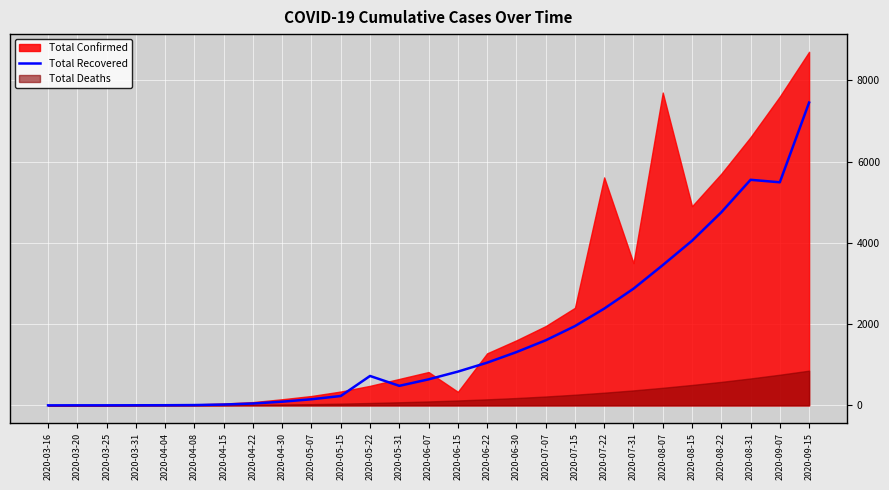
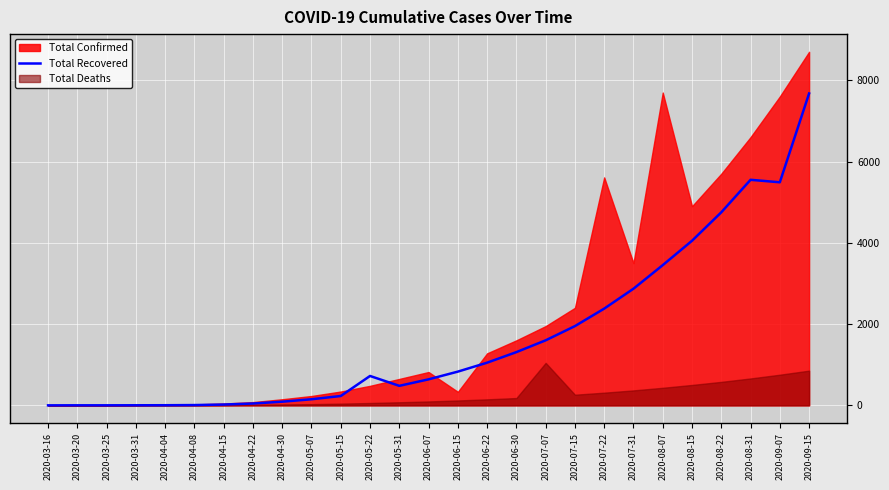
  {
    "Total Recovered": {
      "2020-05-07": 200,
      "2020-05-15": 200,
      "2020-05-22": 700,
      "2020-05-31": 500,
      "2020-06-07": 600,
      "2020-06-15": 800,
      "2020-06-22": 1100,
      "2020-06-30": 1300,
      "2020-07-07": 1600,
      "2020-07-15": 2000,
      "2020-07-22": 2400,
      "2020-07-31": 2900,
      "2020-08-07": 3500,
      "2020-08-15": 4100,
      "2020-08-22": 4800,
      "2020-08-31": 5600,
      "2020-09-07": 5500,
-     "2020-09-15": 7500
+     "2020-09-15": 7700
    },
    "Total Confirmed": {
      "2020-05-07": 200,
      "2020-05-15": 300,
      "2020-05-22": 500,
      "2020-05-31": 700,
      "2020-06-07": 800,
      "2020-06-15": 300,
      "2020-06-22": 1300,
      "2020-06-30": 1600,
      "2020-07-07": 2000,
      "2020-07-15": 2400,
      "2020-07-22": 5600,
      "2020-07-31": 3500,
      "2020-08-07": 7700,
      "2020-08-15": 4900,
      "2020-08-22": 5700,
      "2020-08-31": 6600,
      "2020-09-07": 7600,
      "2020-09-15": 8700
    },
    "Total Deaths": {
      "2020-05-31": 100,
      "2020-06-07": 100,
      "2020-06-15": 100,
      "2020-06-22": 100,
      "2020-06-30": 200,
-     "2020-07-07": 200,
+     "2020-07-07": 1000,
      "2020-07-15": 300,
      "2020-07-22": 300,
      "2020-07-31": 400,
      "2020-08-07": 400,
      "2020-08-15": 500,
      "2020-08-22": 600,
      "2020-08-31": 700,
      "2020-09-07": 800,
      "2020-09-15": 900
    }
  }
